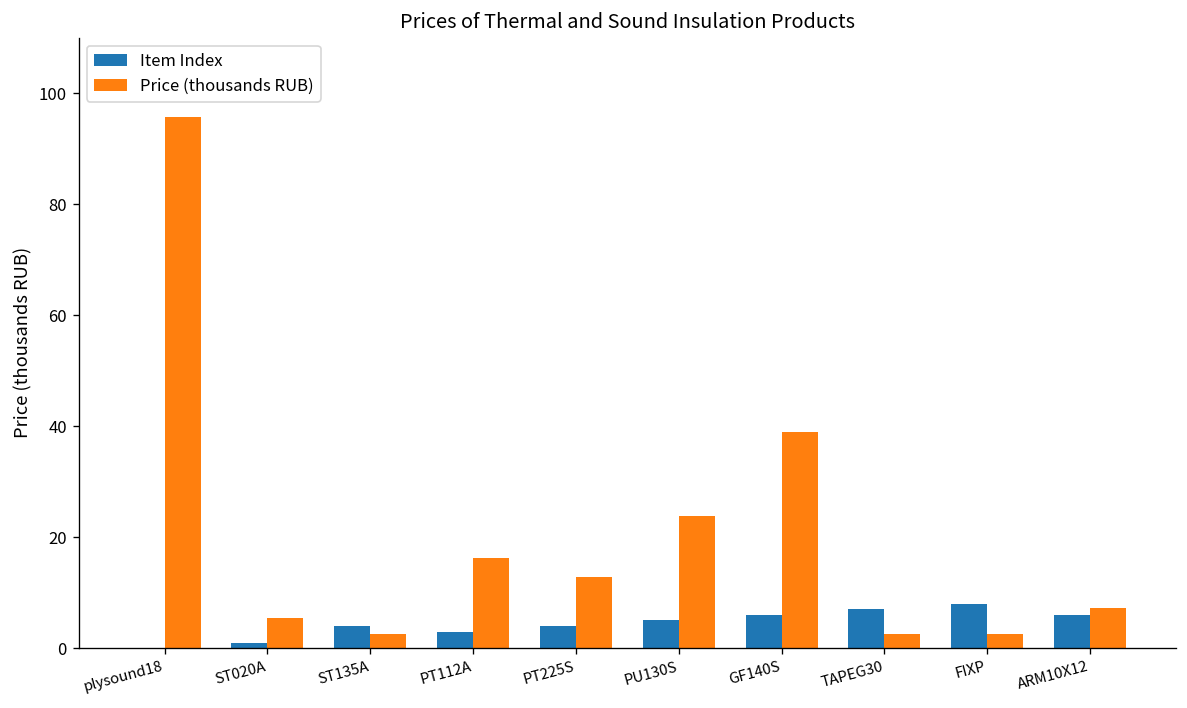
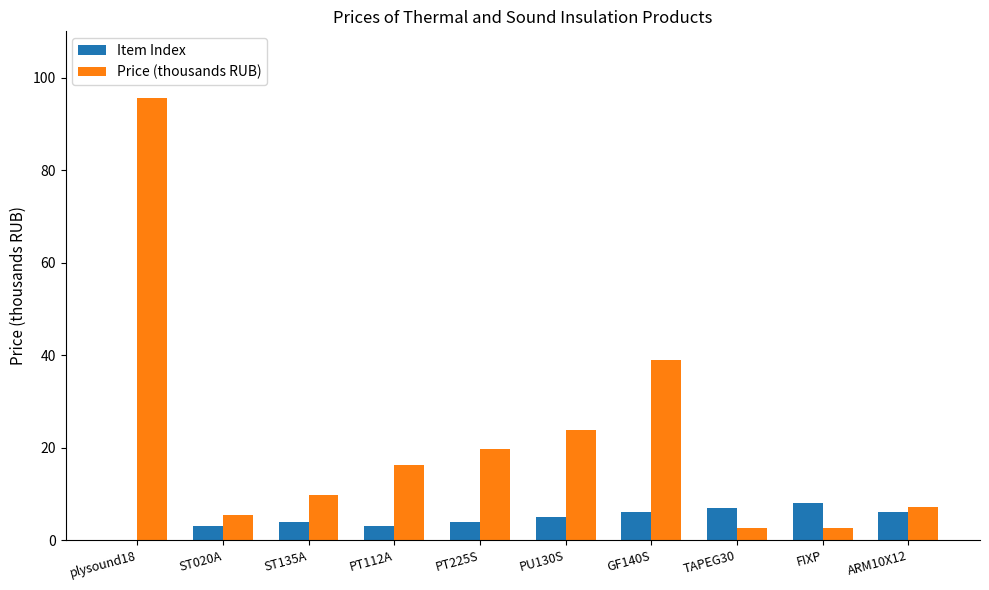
  {
    "Item Index": {
      "plysound18": 0,
-     "ST020A": 1,
+     "ST020A": 3,
      "ST135A": 4,
      "PT112A": 3,
      "PT225S": 4,
      "PU130S": 5,
      "GF140S": 6,
      "TAPEG30": 7,
      "FIXP": 8,
      "ARM10X12": 6
    },
    "Price (thousands RUB)": {
      "plysound18": 96,
      "ST020A": 5,
-     "ST135A": 2,
+     "ST135A": 10,
      "PT112A": 16,
-     "PT225S": 13,
+     "PT225S": 20,
      "PU130S": 24,
      "GF140S": 39,
      "TAPEG30": 3,
      "FIXP": 3,
      "ARM10X12": 7
    }
  }
